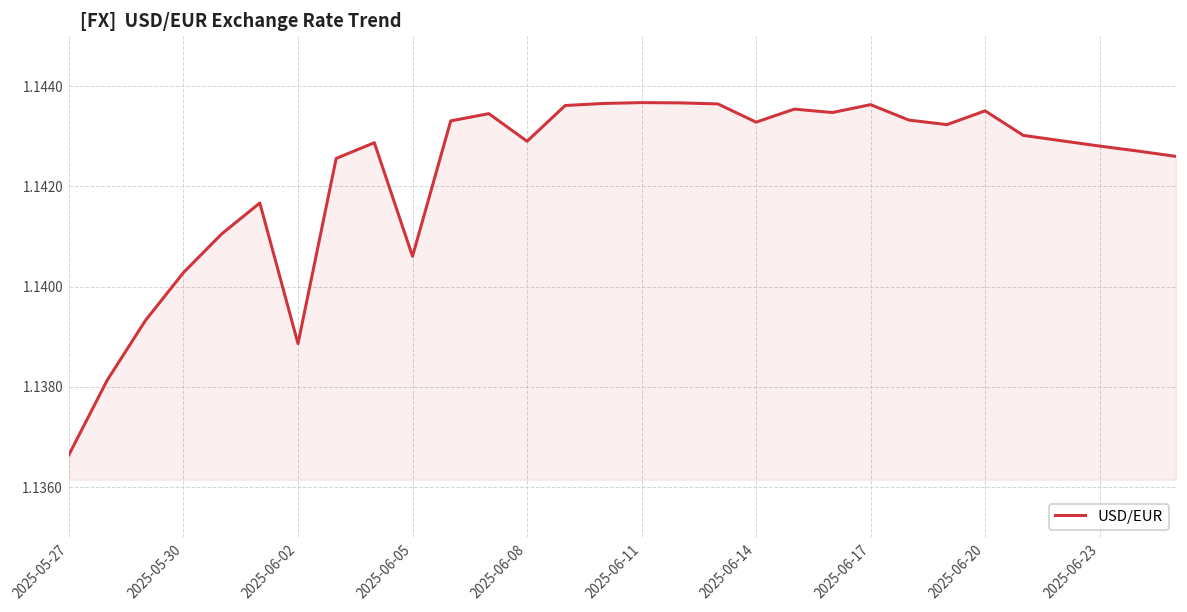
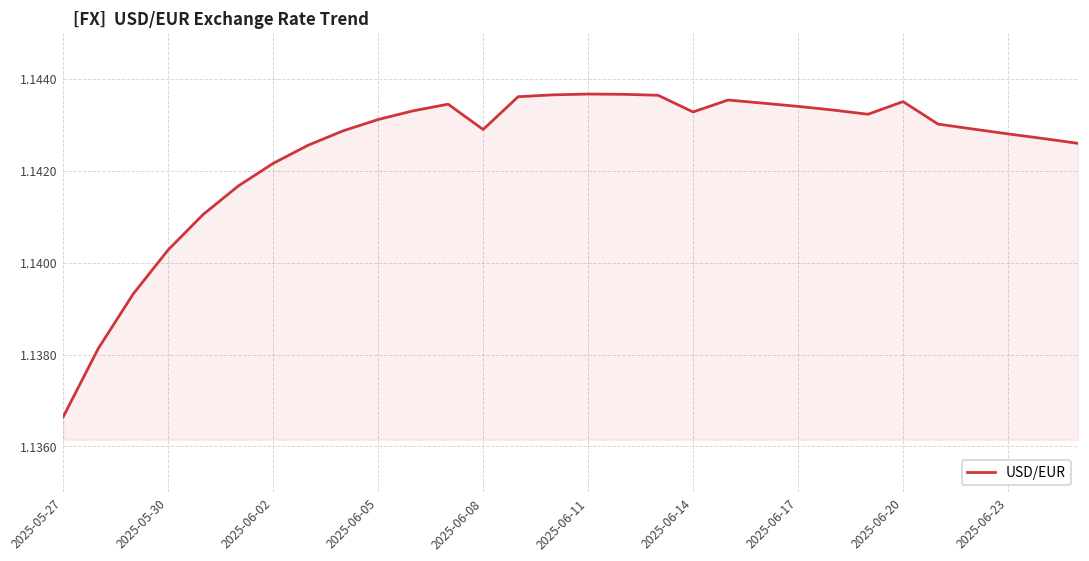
  {
    "2025-05-27": 1.1366,
    "2025-05-30": 1.1403,
-   "2025-06-02": 1.1389,
-   "2025-06-05": 1.1406,
+   "2025-06-02": 1.1422,
+   "2025-06-05": 1.1431,
    "2025-06-08": 1.1429,
    "2025-06-11": 1.1437,
    "2025-06-14": 1.1433,
-   "2025-06-17": 1.1436,
+   "2025-06-17": 1.1434,
    "2025-06-20": 1.1435,
    "2025-06-23": 1.1428
  }
